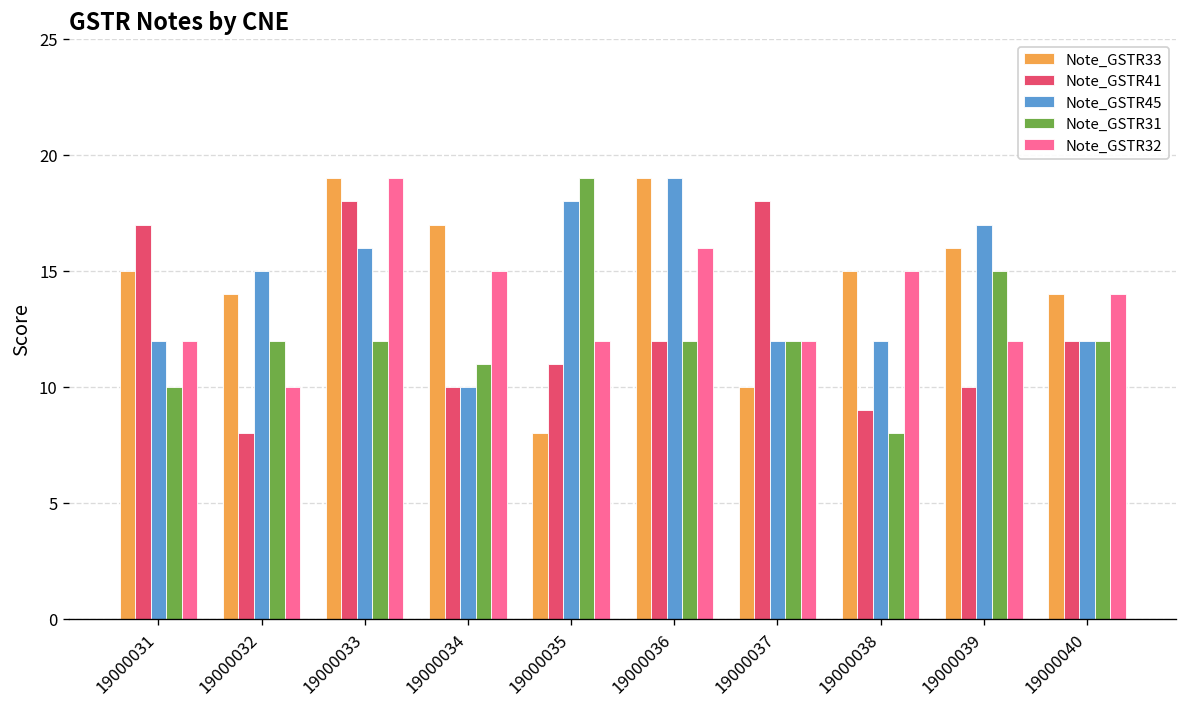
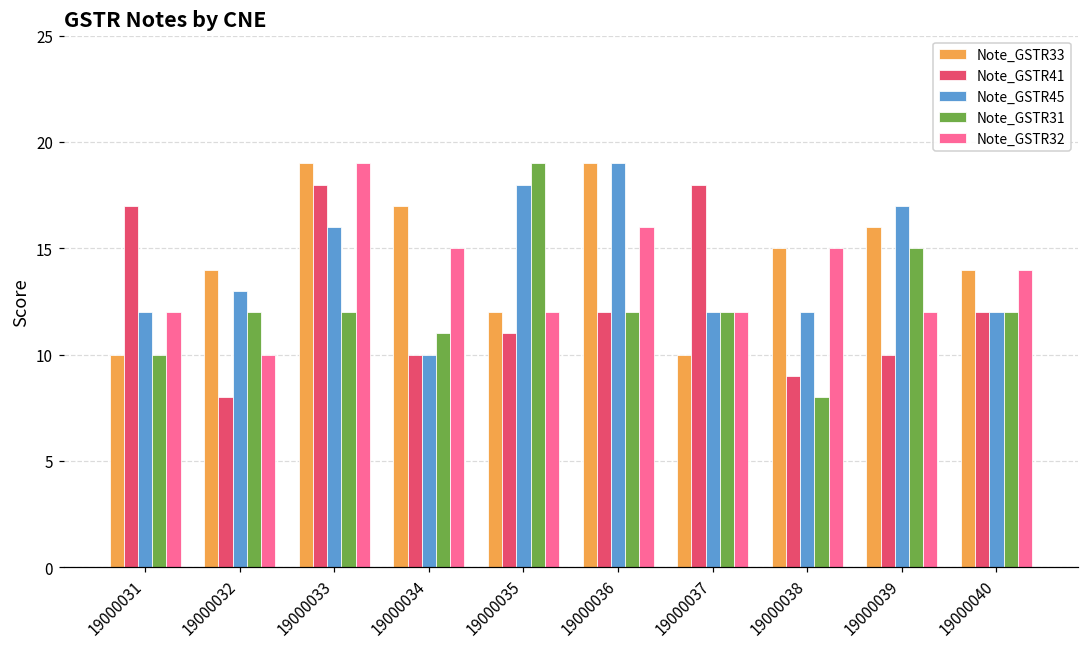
  {
    "Note_GSTR33": {
-     "19000031": 15,
+     "19000031": 10,
      "19000032": 14,
      "19000033": 19,
      "19000034": 17,
-     "19000035": 8,
+     "19000035": 12,
      "19000036": 19,
      "19000037": 10,
      "19000038": 15,
      "19000039": 16,
      "19000040": 14
    },
    "Note_GSTR45": {
      "19000031": 12,
-     "19000032": 15,
+     "19000032": 13,
      "19000033": 16,
      "19000034": 10,
      "19000035": 18,
      "19000036": 19,
      "19000037": 12,
      "19000038": 12,
      "19000039": 17,
      "19000040": 12
    },
    "Note_GSTR31": {
      "19000031": 10,
      "19000032": 12,
      "19000033": 12,
      "19000034": 11,
      "19000035": 19,
      "19000036": 12,
      "19000037": 12,
      "19000038": 8,
      "19000039": 15,
      "19000040": 12
    }
  }
